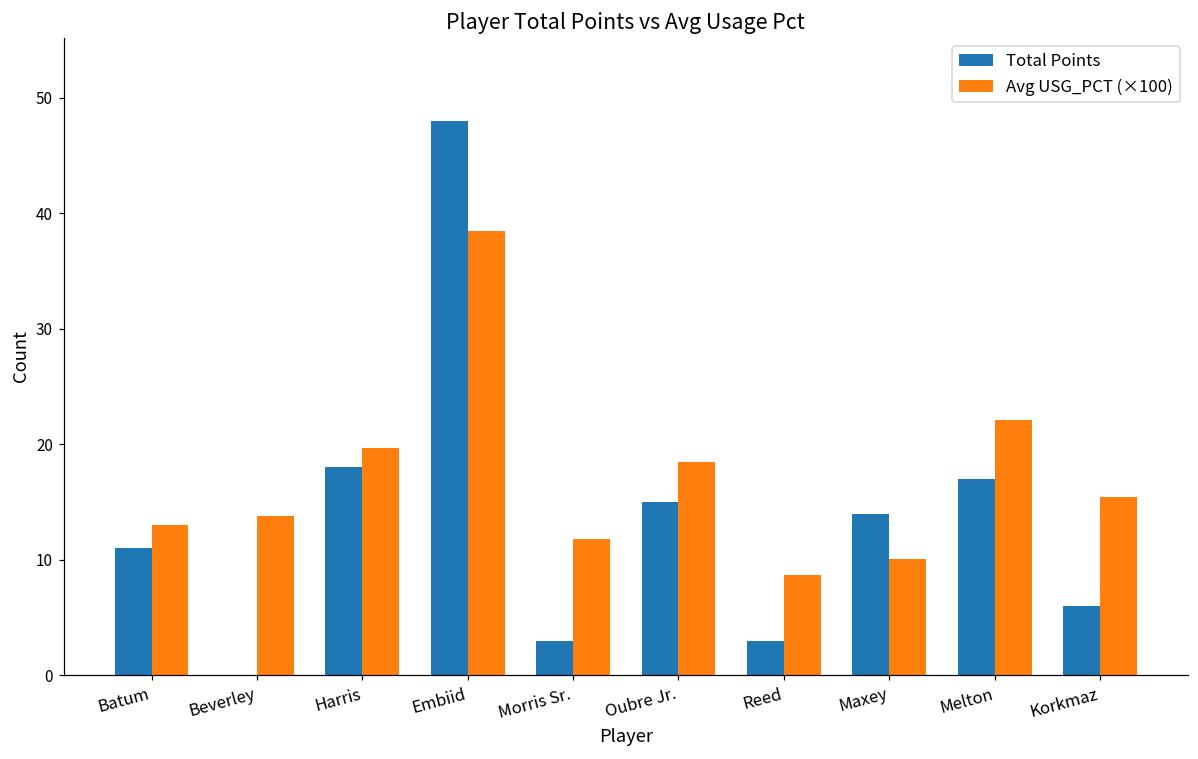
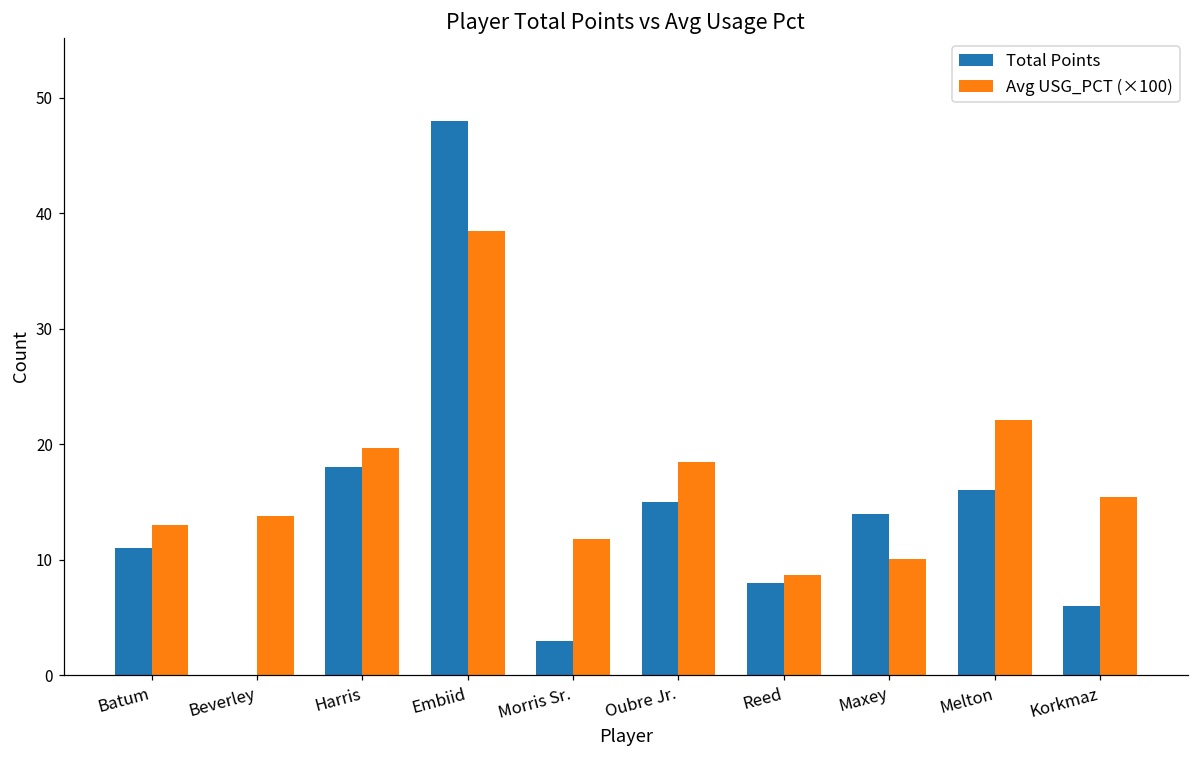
  {
    "Total Points": {
      "Batum": 11,
      "Beverley": 0,
      "Harris": 18,
      "Embiid": 48,
      "Morris Sr.": 3,
      "Oubre Jr.": 15,
-     "Reed": 3,
+     "Reed": 8,
      "Maxey": 14,
-     "Melton": 17,
+     "Melton": 16,
      "Korkmaz": 6
    },
    "Avg USG_PCT (×100)": {
      "Batum": 13,
      "Beverley": 14,
      "Harris": 19.7,
      "Embiid": 38.5,
      "Morris Sr.": 12,
      "Oubre Jr.": 18.5,
      "Reed": 8.7,
      "Maxey": 10,
      "Melton": 22,
      "Korkmaz": 15.4
    }
  }
